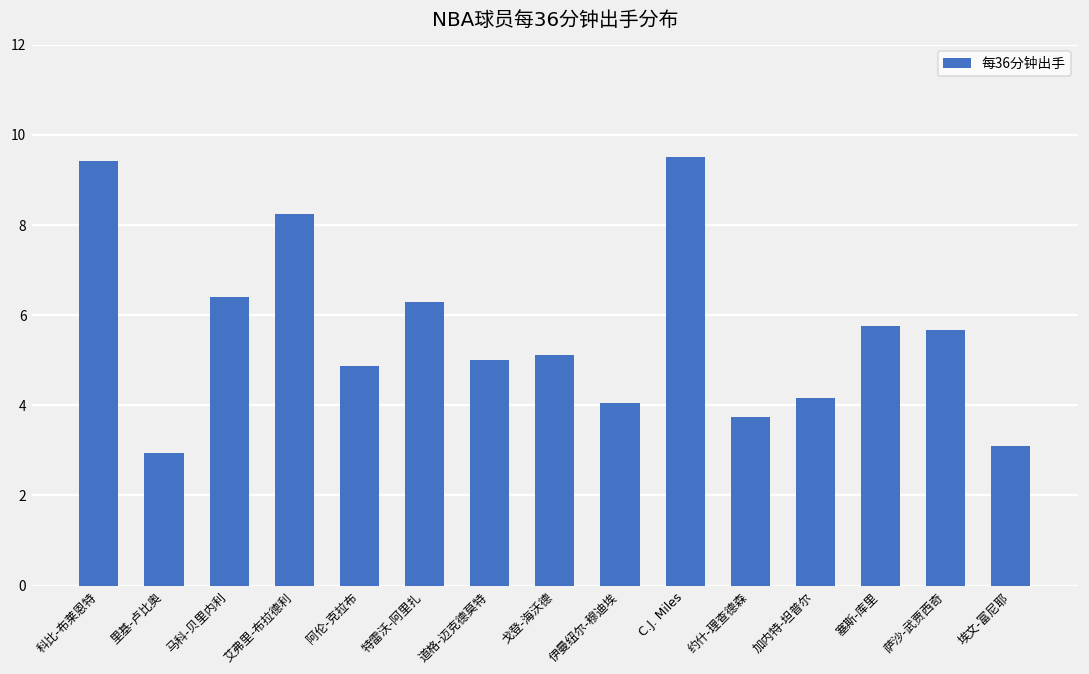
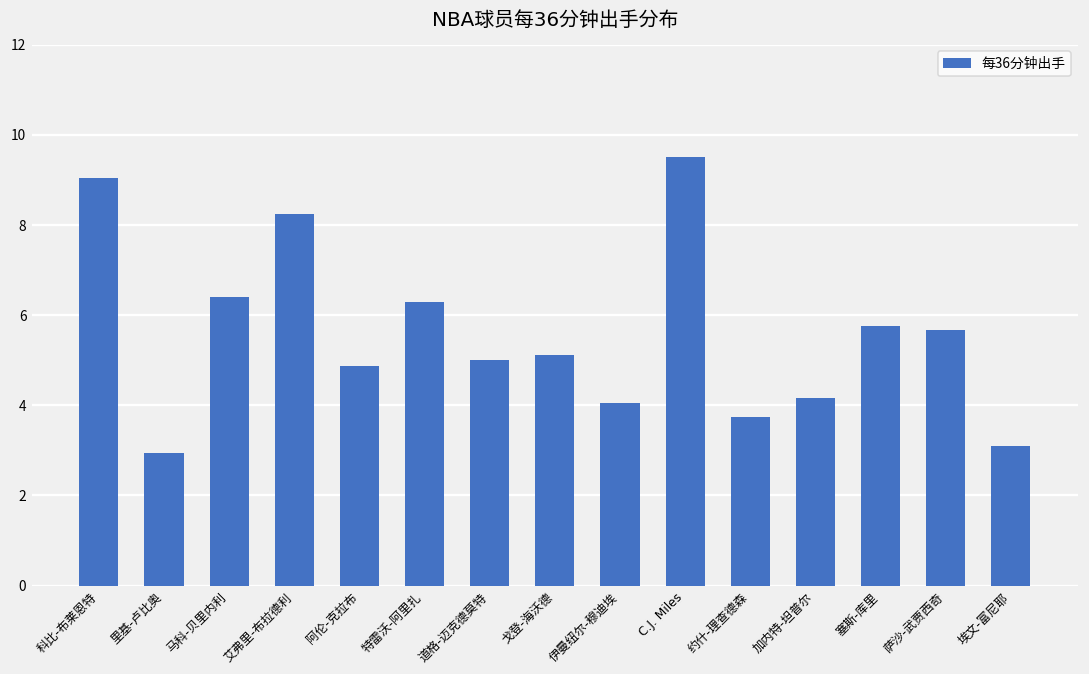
  {
-   "科比-布莱恩特": 9.4,
+   "科比-布莱恩特": 9.0,
    "里基-卢比奥": 2.9,
    "马科-贝里内利": 6.4,
    "艾弗里-布拉德利": 8.3,
    "阿伦-克拉布": 4.9,
    "特雷沃-阿里扎": 6.3,
    "道格-迈克德莫特": 5.0,
    "戈登-海沃德": 5.1,
    "伊曼纽尔-穆迪埃": 4.0,
    "C.J. Miles": 9.5,
    "约什-理查德森": 3.7,
    "加内特-坦普尔": 4.2,
    "塞斯-库里": 5.8,
    "萨沙-武贾西奇": 5.7,
    "埃文-富尼耶": 3.1
  }
